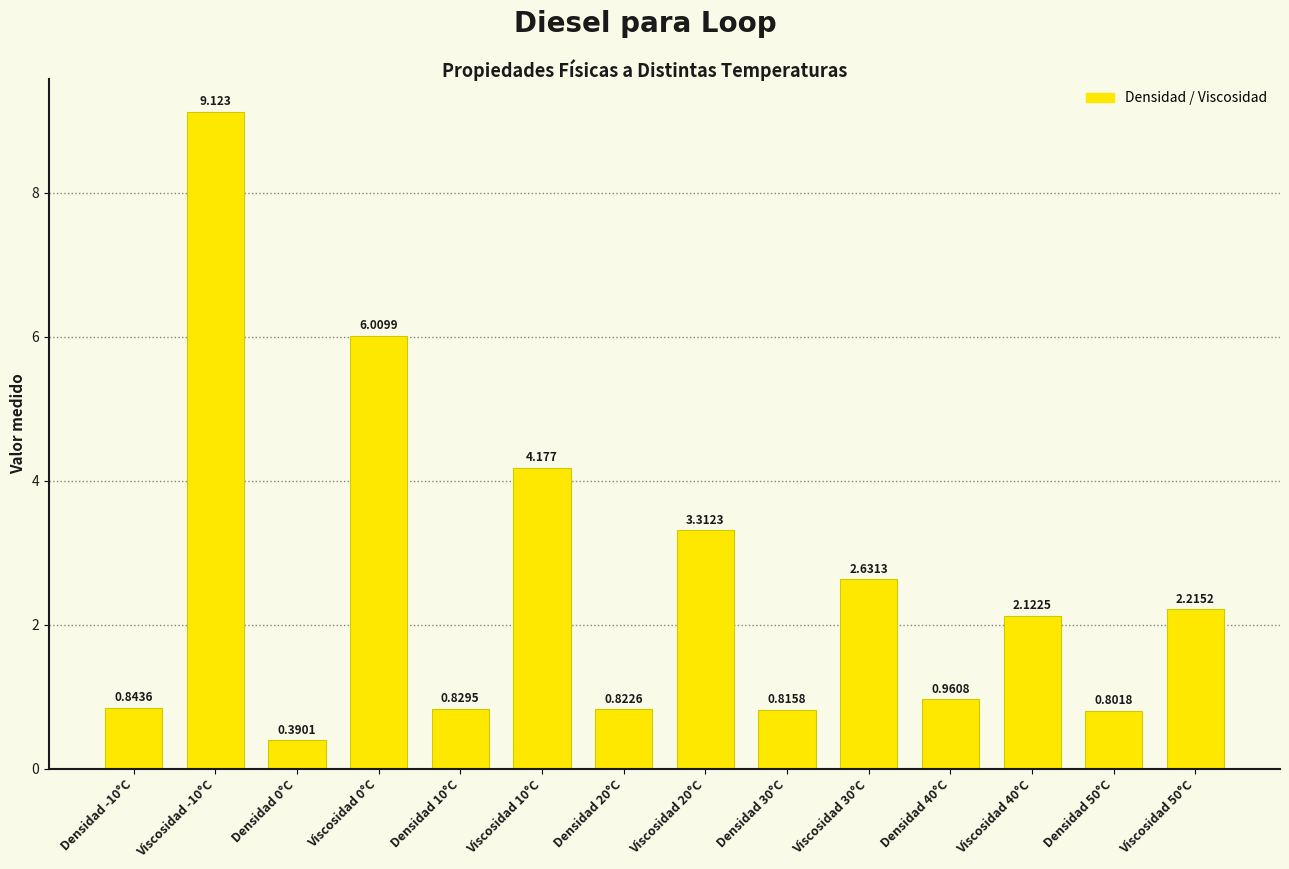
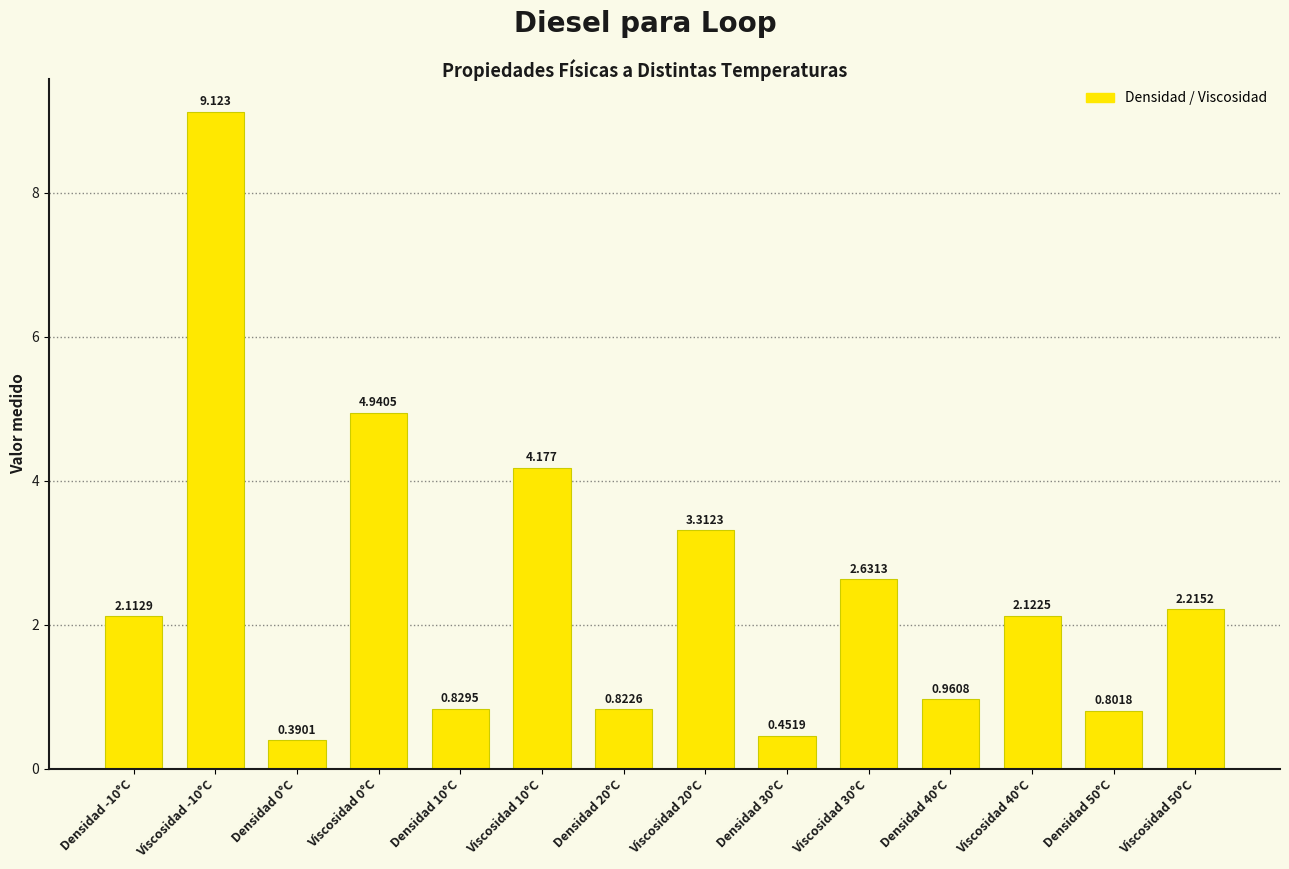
  {
-   "Densidad -10°C": 0.8436,
+   "Densidad -10°C": 2.1129,
    "Viscosidad -10°C": 9.123,
    "Densidad 0°C": 0.3901,
-   "Viscosidad 0°C": 6.0099,
+   "Viscosidad 0°C": 4.9405,
    "Densidad 10°C": 0.8295,
    "Viscosidad 10°C": 4.177,
    "Densidad 20°C": 0.8226,
    "Viscosidad 20°C": 3.3123,
-   "Densidad 30°C": 0.8158,
+   "Densidad 30°C": 0.4519,
    "Viscosidad 30°C": 2.6313,
    "Densidad 40°C": 0.9608,
    "Viscosidad 40°C": 2.1225,
    "Densidad 50°C": 0.8018,
    "Viscosidad 50°C": 2.2152
  }
